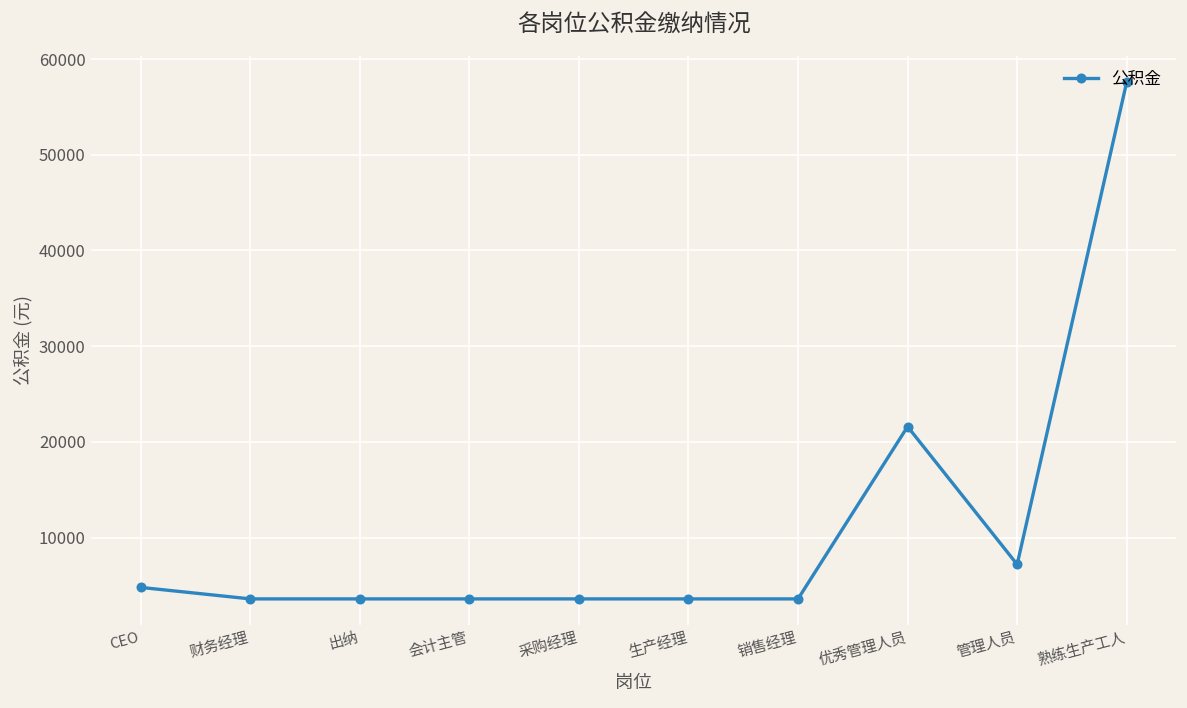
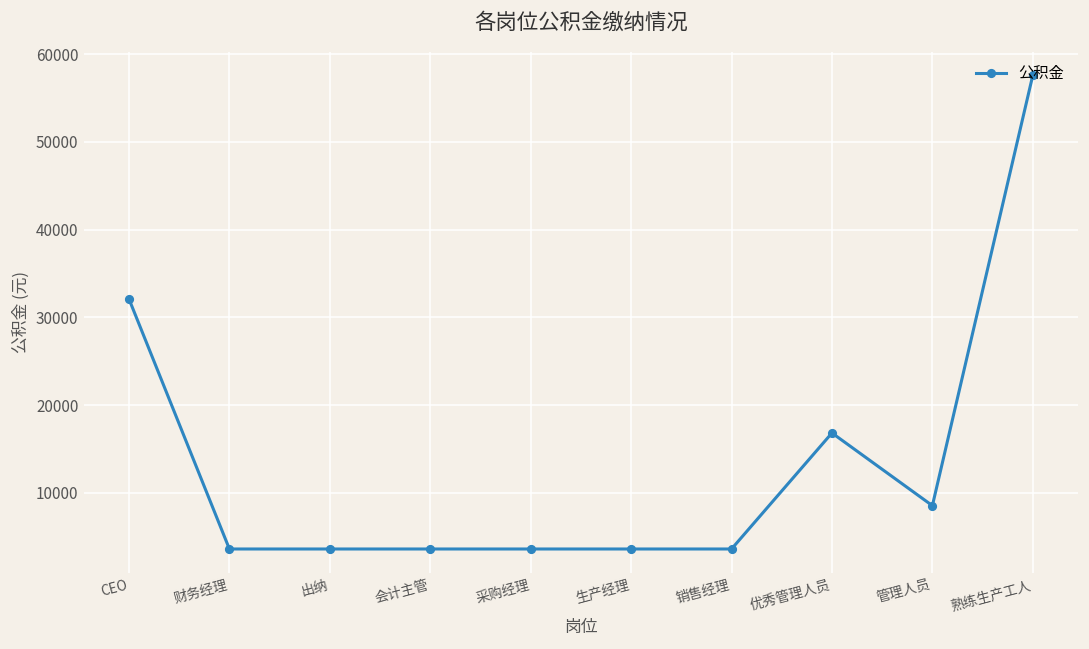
  {
-   "CEO": 5000,
+   "CEO": 32000,
    "财务经理": 4000,
    "出纳": 4000,
    "会计主管": 4000,
    "采购经理": 4000,
    "生产经理": 4000,
    "销售经理": 4000,
-   "优秀管理人员": 22000,
-   "管理人员": 7000,
+   "优秀管理人员": 17000,
+   "管理人员": 9000,
    "熟练生产工人": 58000
  }
